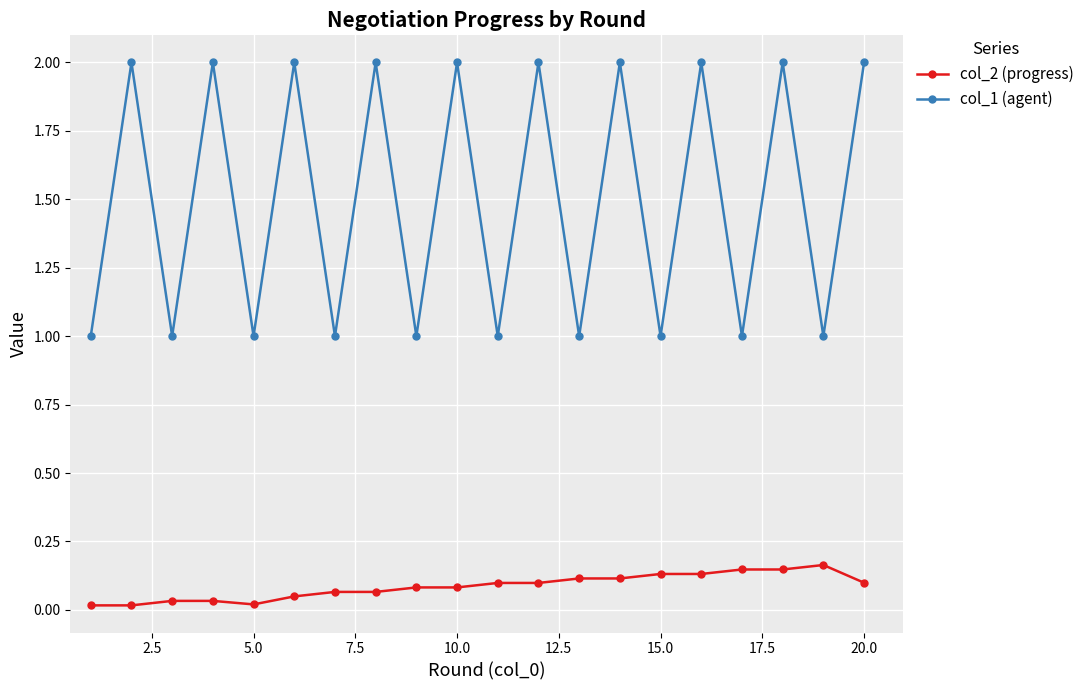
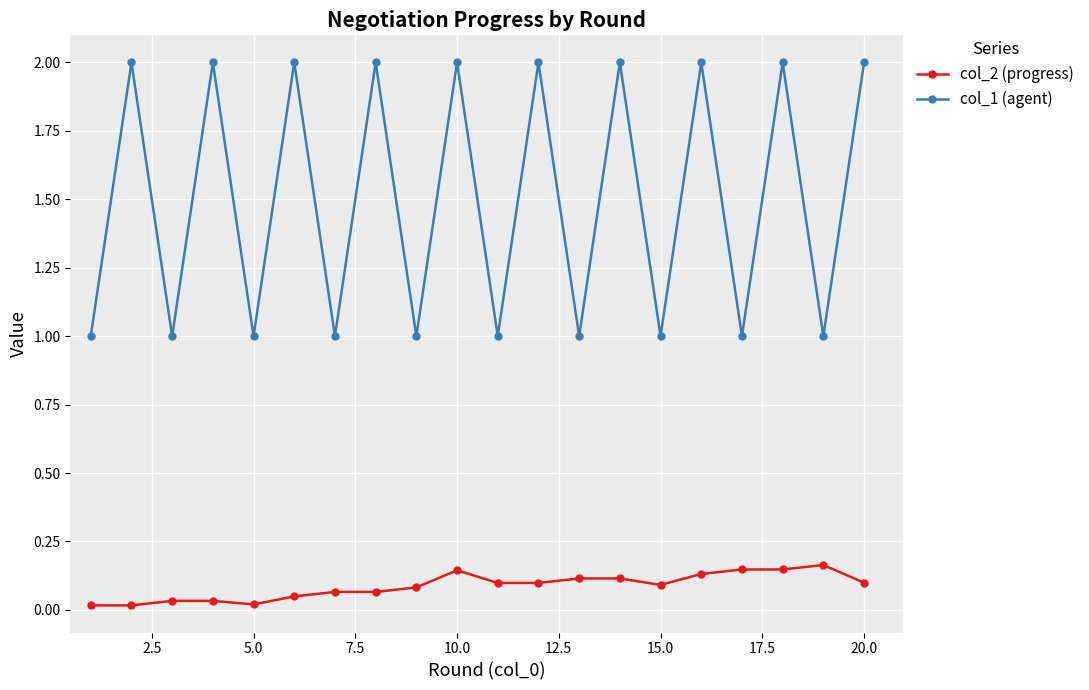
  {
    "col_2 (progress)": {
      "5.0": 0.02,
-     "10.0": 0.08,
-     "15.0": 0.13,
+     "10.0": 0.14,
+     "15.0": 0.09,
      "20.0": 0.10
    },
    "col_1 (agent)": {
      "5.0": 1.00,
      "10.0": 2.00,
      "15.0": 1.00,
      "20.0": 2.00
    }
  }
